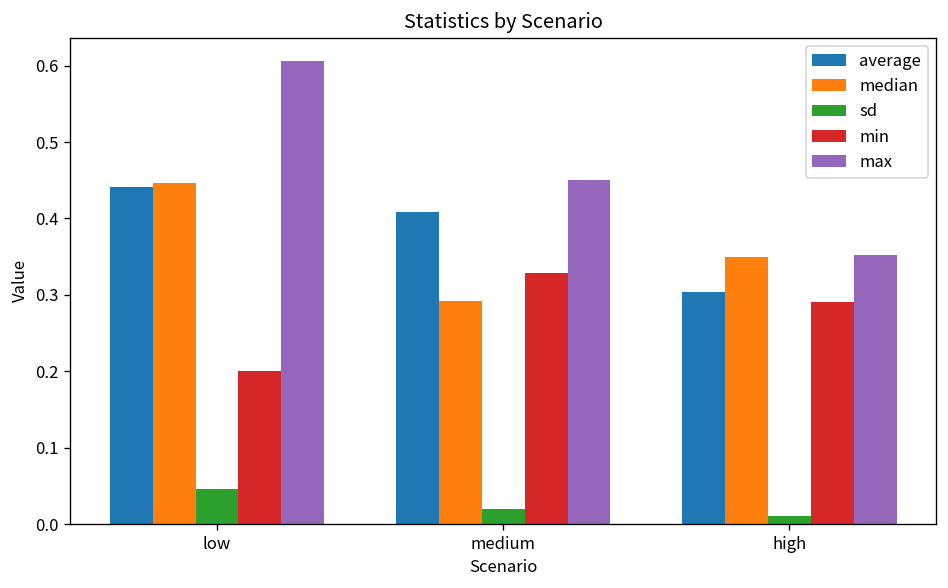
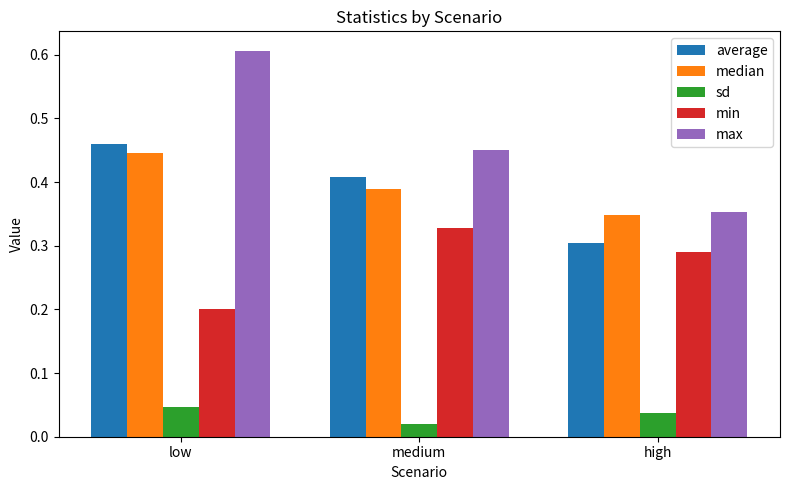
  {
    "average": {
-     "low": 0.44,
+     "low": 0.46,
      "medium": 0.41,
      "high": 0.30
    },
    "median": {
      "low": 0.45,
-     "medium": 0.29,
+     "medium": 0.39,
      "high": 0.35
    },
    "sd": {
      "low": 0.05,
      "medium": 0.02,
-     "high": 0.01
+     "high": 0.04
    },
    "min": {
      "low": 0.20,
      "medium": 0.33,
      "high": 0.29
    },
    "max": {
      "low": 0.61,
      "medium": 0.45,
      "high": 0.35
    }
  }
